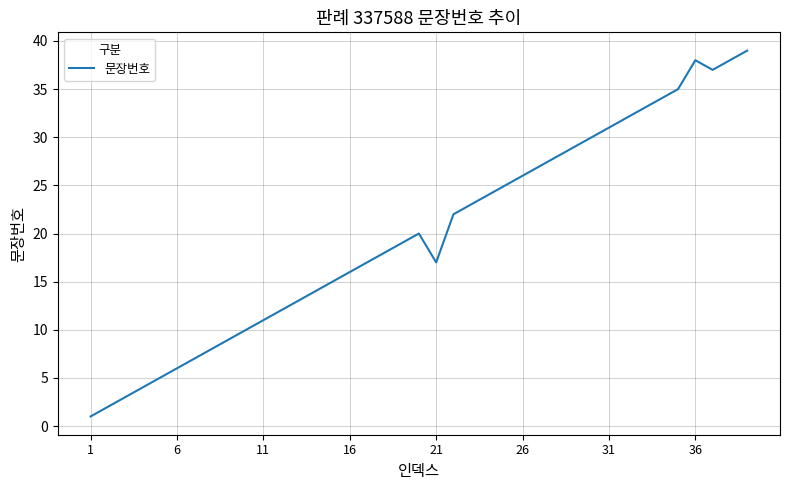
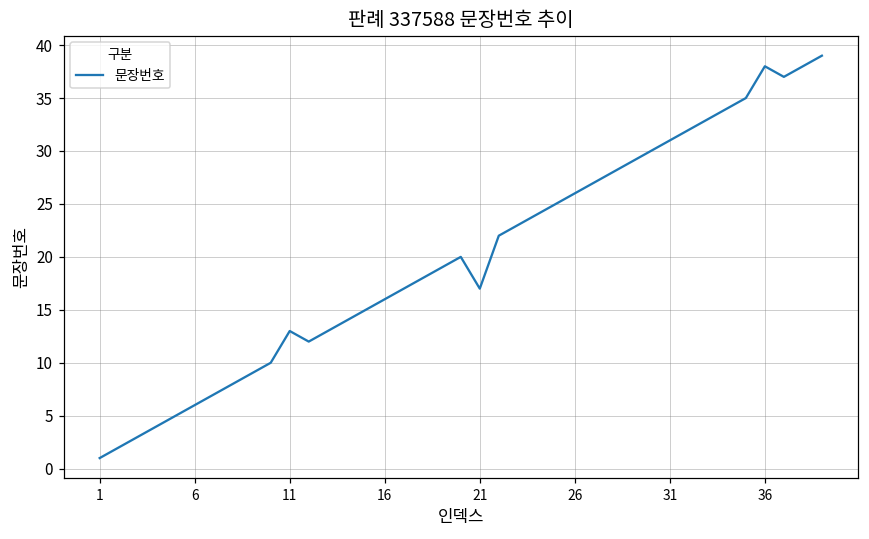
  {
    "1": 1,
    "6": 6,
-   "11": 11,
+   "11": 13,
    "16": 16,
    "21": 17,
    "26": 26,
    "31": 31,
    "36": 38
  }
